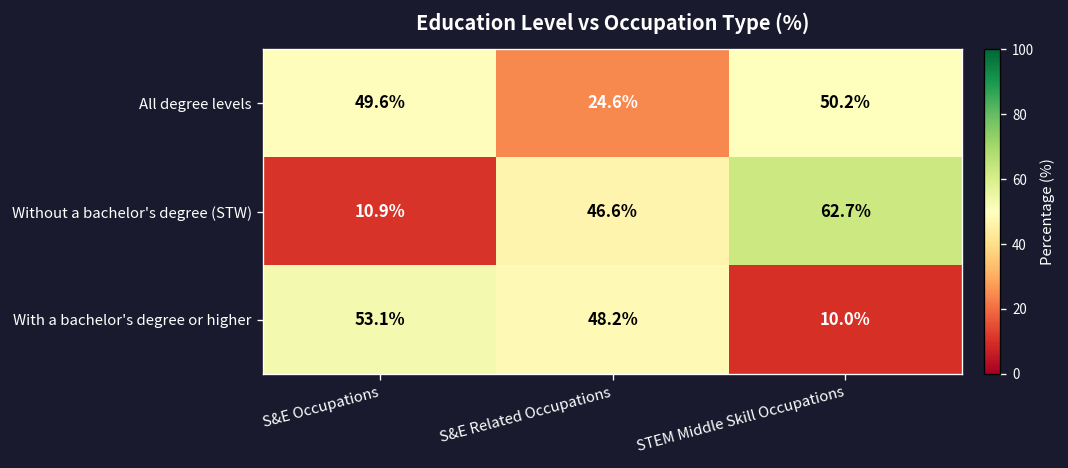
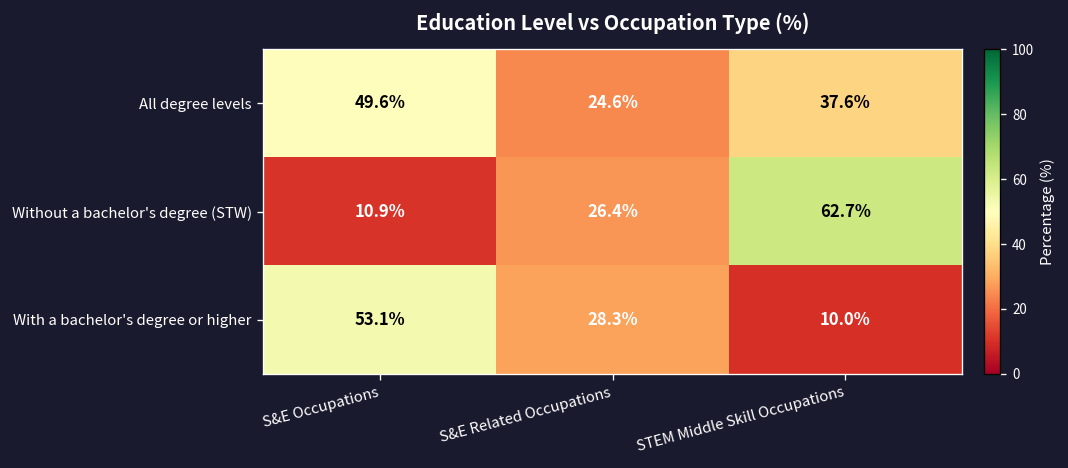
  {
    "All degree levels": {
      "S&E Occupations": "49.6%",
      "S&E Related Occupations": "24.6%",
-     "STEM Middle Skill Occupations": "50.2%"
+     "STEM Middle Skill Occupations": "37.6%"
    },
    "Without a bachelor's degree (STW)": {
      "S&E Occupations": "10.9%",
-     "S&E Related Occupations": "46.6%",
+     "S&E Related Occupations": "26.4%",
      "STEM Middle Skill Occupations": "62.7%"
    },
    "With a bachelor's degree or higher": {
      "S&E Occupations": "53.1%",
-     "S&E Related Occupations": "48.2%",
+     "S&E Related Occupations": "28.3%",
      "STEM Middle Skill Occupations": "10.0%"
    }
  }
